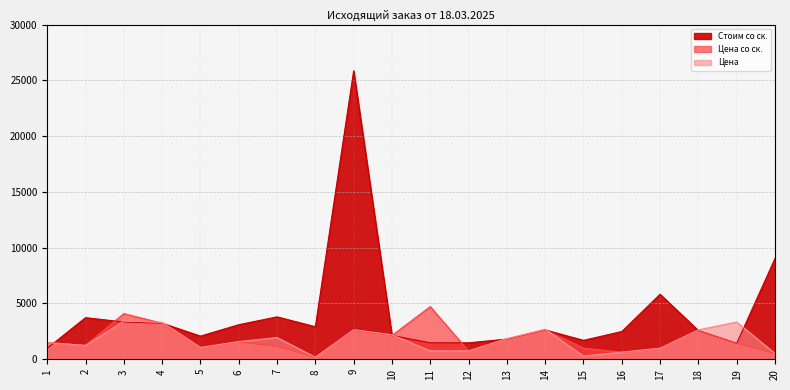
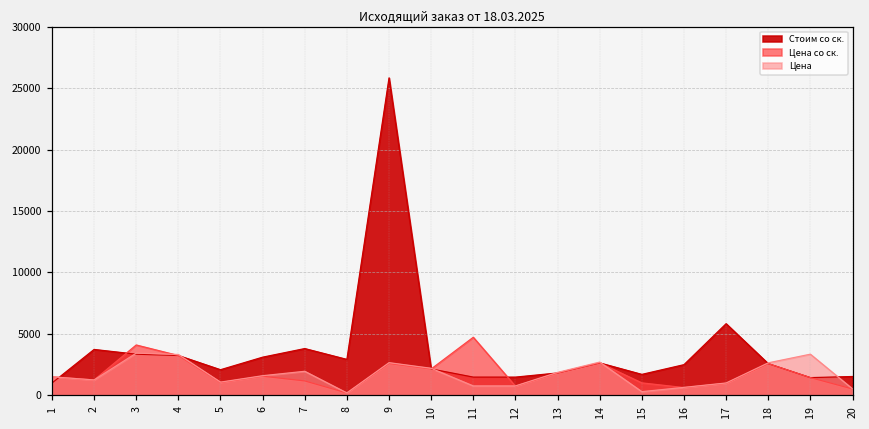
  {
    "Стоим со ск.": {
      "1": 1000,
      "2": 3700,
      "5": 2100,
      "6": 3100,
      "7": 3800,
      "8": 2900,
      "9": 25900,
      "11": 1500,
      "12": 1500,
      "15": 1700,
      "16": 2500,
      "17": 5800,
-     "20": 9000
+     "20": 1500
    },
    "Цена со ск.": {
      "3": 4100,
      "7": 1200,
      "11": 4700,
      "15": 1000
    },
    "Цена": {
      "7": 1900,
      "11": 800,
      "15": 300,
      "19": 3300
    }
  }
